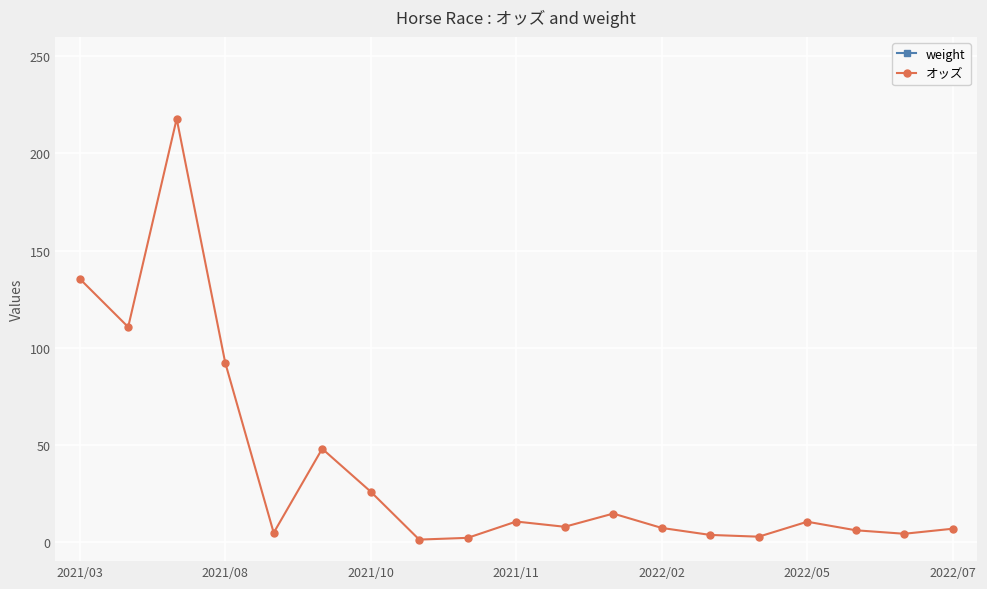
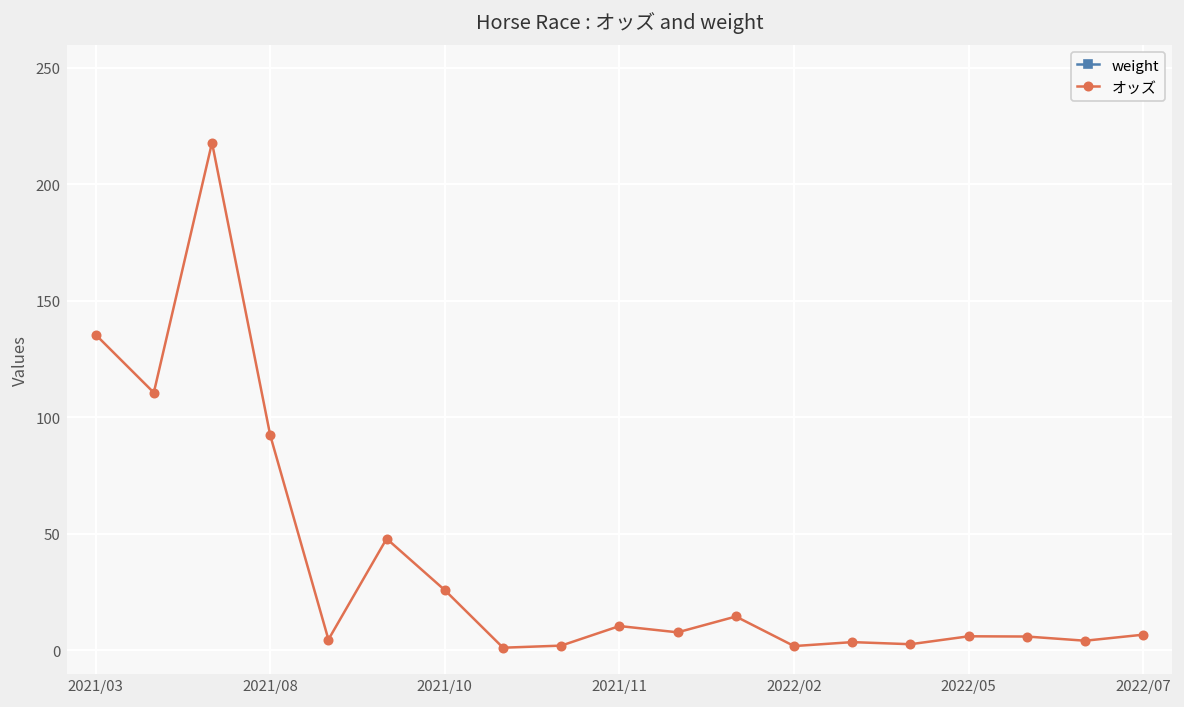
  {
    "オッズ": {
      "2021/03": 136,
      "2021/08": 92,
      "2021/10": 26,
      "2021/11": 10,
-     "2022/02": 7,
-     "2022/05": 10,
+     "2022/02": 2,
+     "2022/05": 6,
      "2022/07": 7
    }
  }
